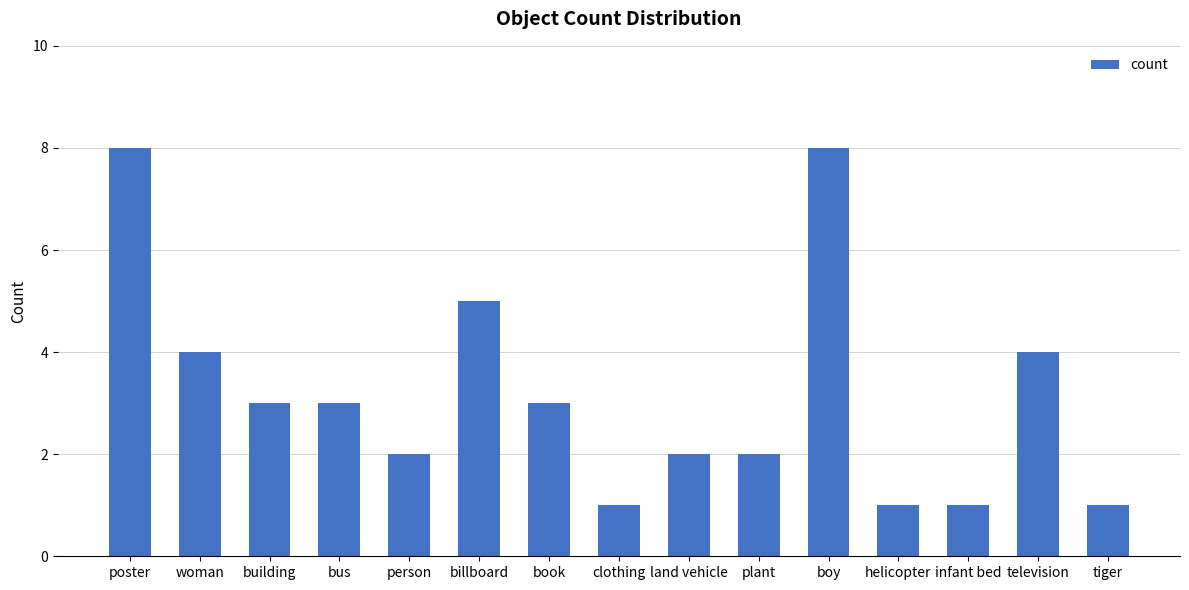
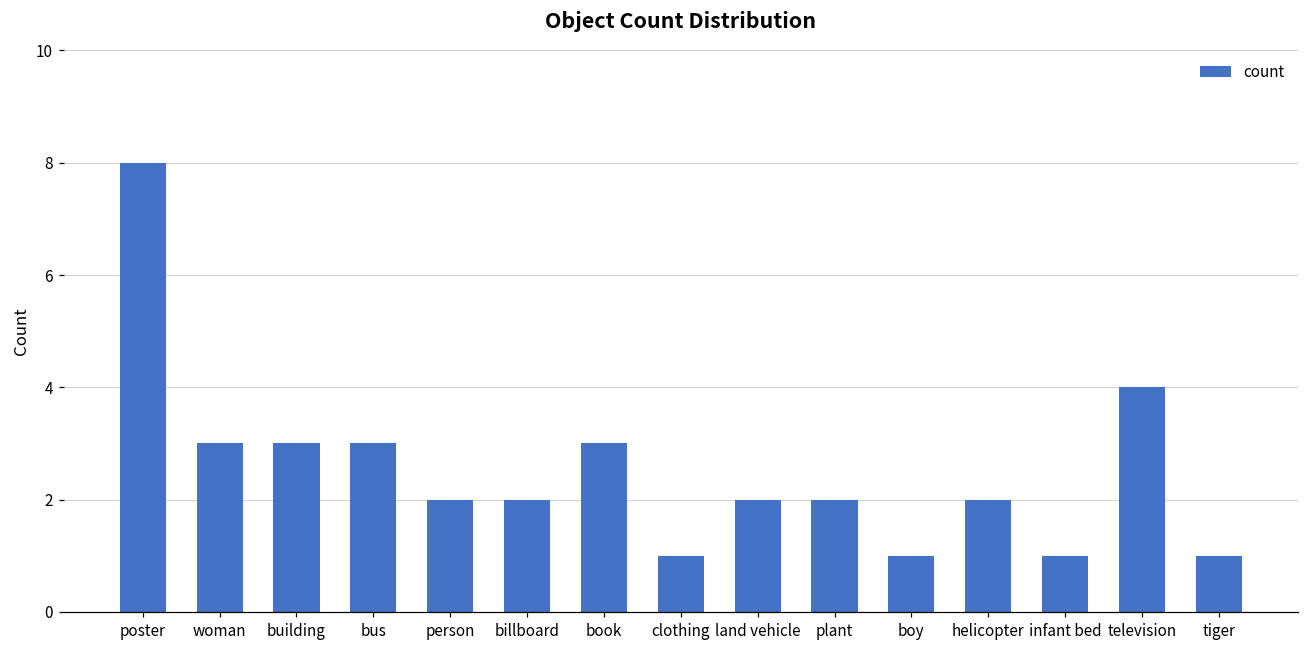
  {
    "poster": 8,
-   "woman": 4,
+   "woman": 3,
    "building": 3,
    "bus": 3,
    "person": 2,
-   "billboard": 5,
+   "billboard": 2,
    "book": 3,
    "clothing": 1,
    "land vehicle": 2,
    "plant": 2,
-   "boy": 8,
-   "helicopter": 1,
+   "boy": 1,
+   "helicopter": 2,
    "infant bed": 1,
    "television": 4,
    "tiger": 1
  }
